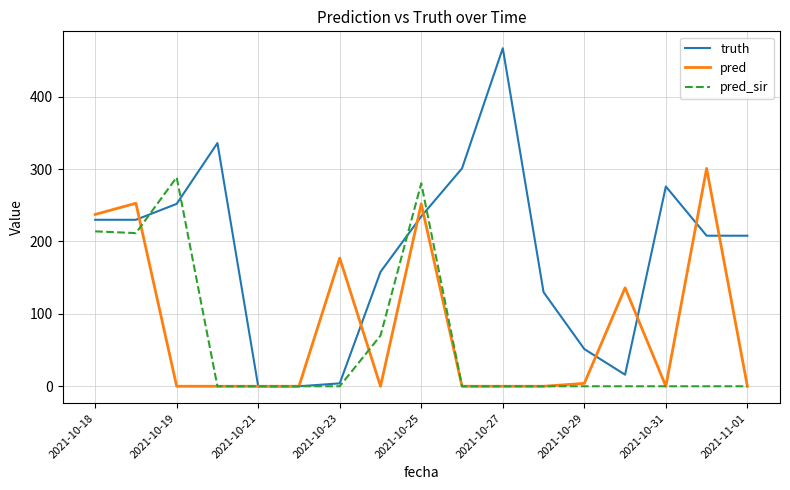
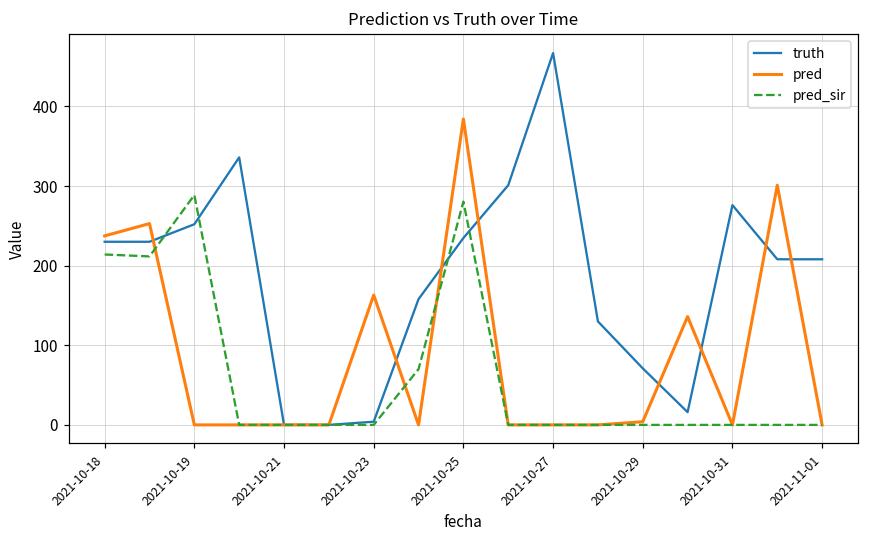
  {
    "truth": {
      "2021-10-19": 250,
      "2021-10-23": 0,
      "2021-10-25": 230,
      "2021-10-27": 470,
-     "2021-10-29": 50,
+     "2021-10-29": 70,
      "2021-10-31": 280
    },
    "pred": {
      "2021-10-19": 0,
-     "2021-10-23": 180,
-     "2021-10-25": 250,
+     "2021-10-23": 160,
+     "2021-10-25": 380,
      "2021-10-29": 0
    },
    "pred_sir": {
      "2021-10-19": 290,
      "2021-10-23": 0,
      "2021-10-25": 280,
      "2021-10-29": 0
    }
  }
